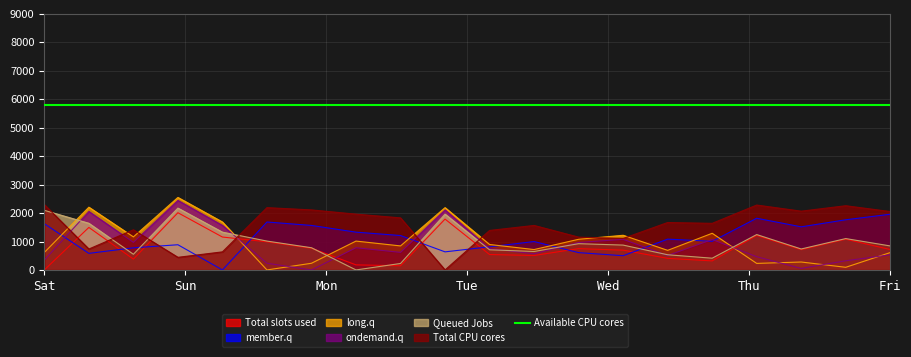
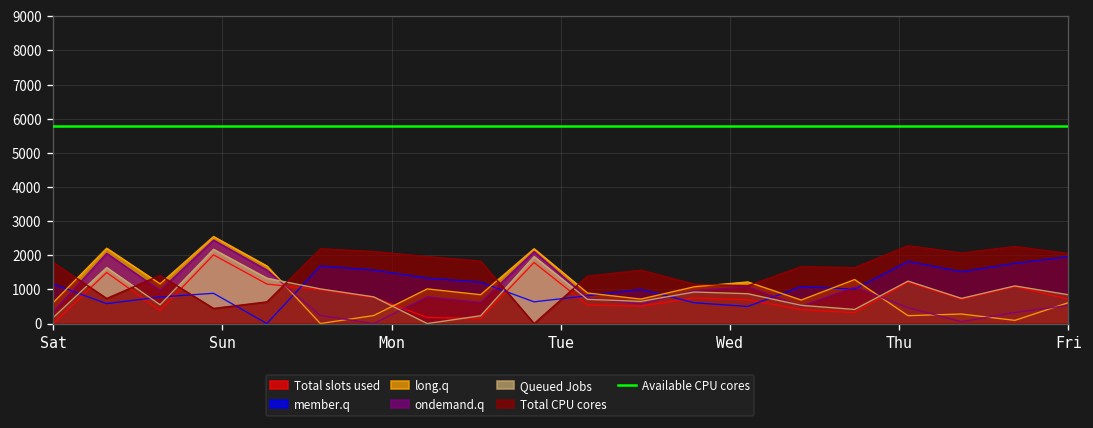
  {
    "Total slots used": {
      "Sat": 0,
      "Fri": 700
    },
    "member.q": {
-     "Sat": 1600,
+     "Sat": 1200,
      "Fri": 2000
    },
    "long.q": {
      "Sat": 600
    },
    "ondemand.q": {
      "Sat": 400
    },
    "Queued Jobs": {
-     "Sat": 2100,
+     "Sat": 200,
      "Fri": 800
    },
    "Total CPU cores": {
-     "Sat": 2300,
+     "Sat": 1800,
      "Fri": 2100
    }
  }
